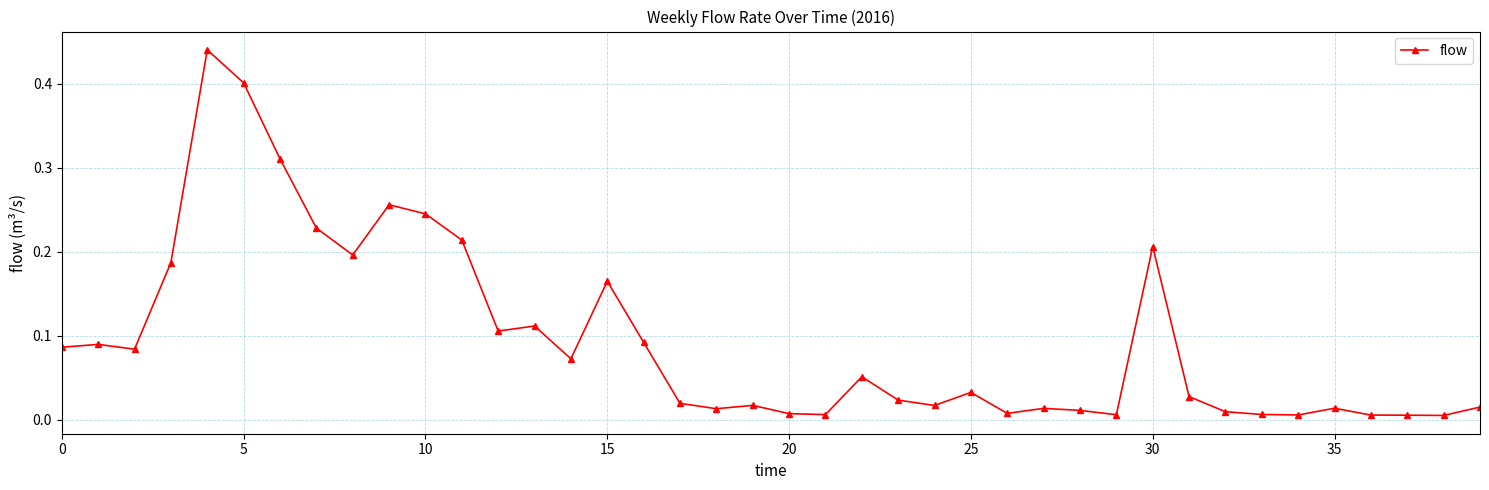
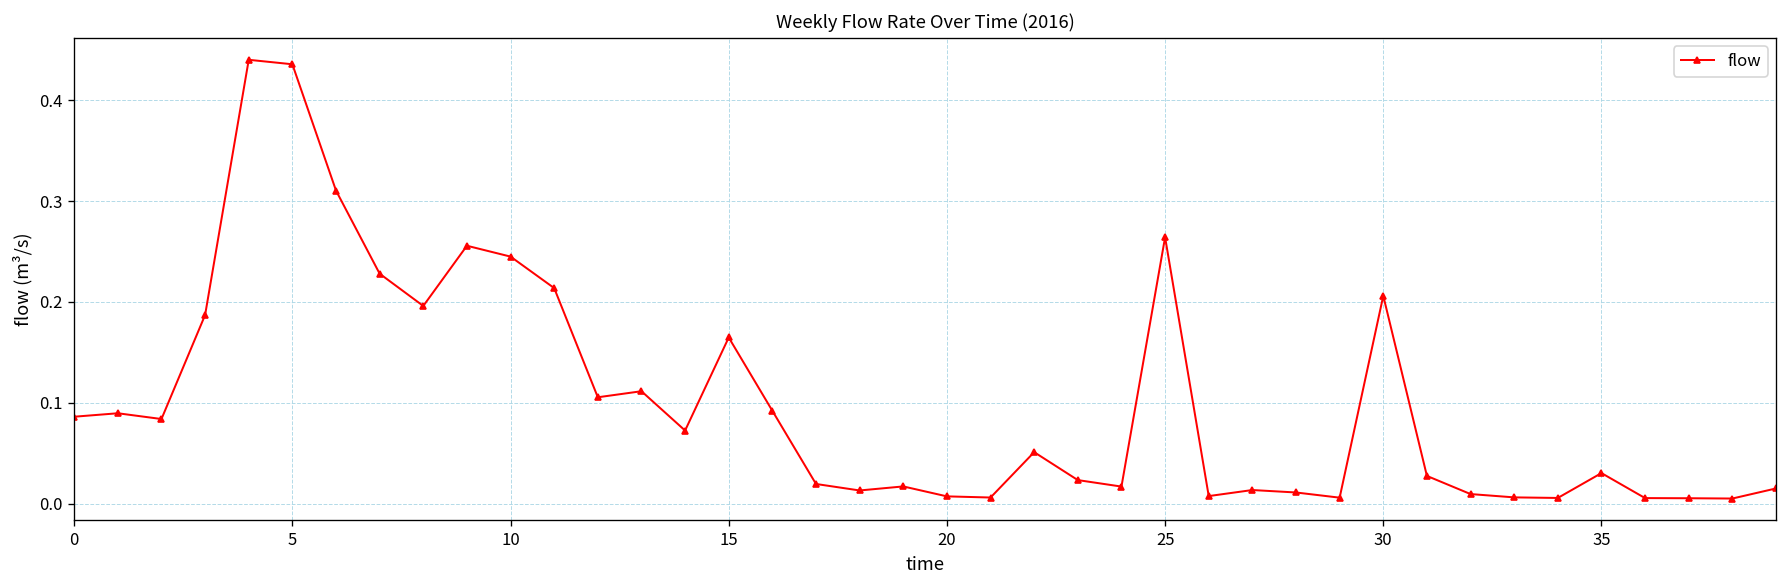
  {
    "0": 0.09,
-   "5": 0.40,
+   "5": 0.44,
    "10": 0.24,
    "15": 0.16,
    "20": 0.01,
-   "25": 0.03,
+   "25": 0.26,
    "30": 0.21,
-   "35": 0.01
+   "35": 0.03
  }
